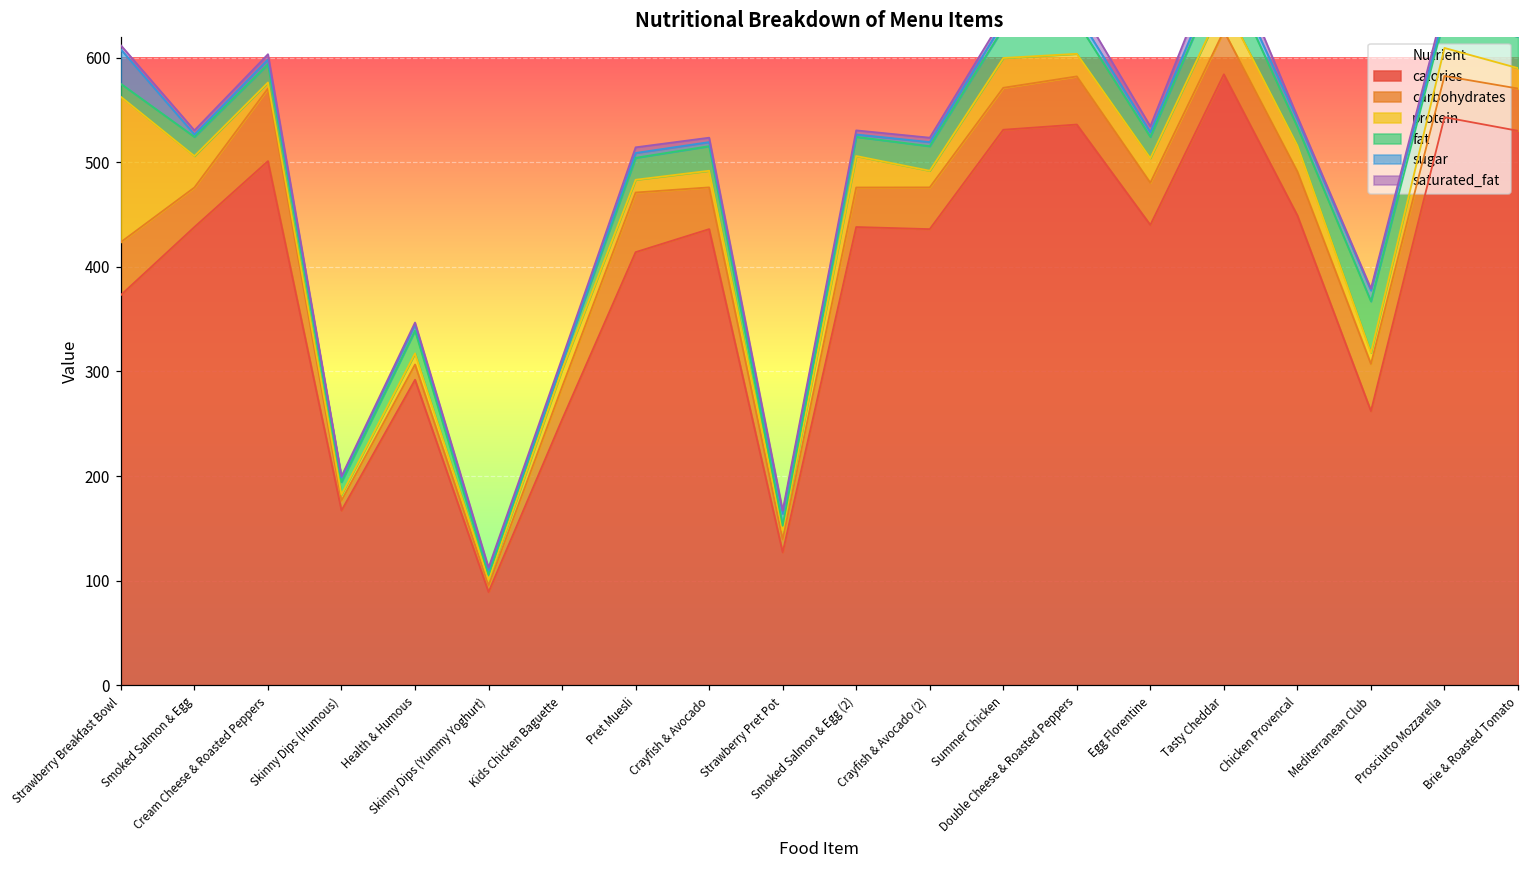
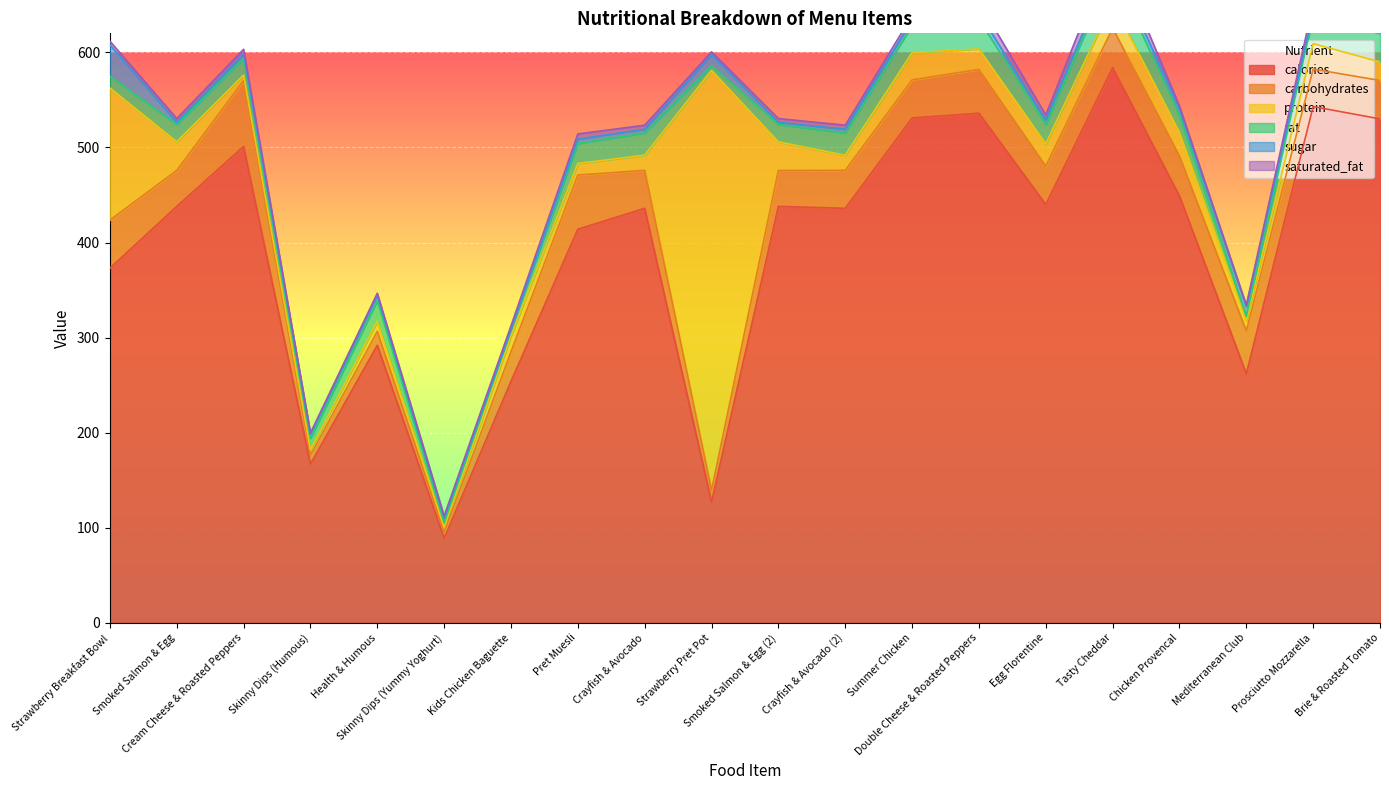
  {
    "protein": {
      "Strawberry Breakfast Bowl": 140,
      "Smoked Salmon & Egg": 30,
      "Cream Cheese & Roasted Peppers": 10,
      "Skinny Dips (Humous)": 10,
      "Health & Humous": 10,
      "Skinny Dips (Yummy Yoghurt)": 10,
      "Kids Chicken Baguette": 20,
      "Pret Muesli": 10,
      "Crayfish & Avocado": 20,
-     "Strawberry Pret Pot": 10,
+     "Strawberry Pret Pot": 440,
      "Smoked Salmon & Egg (2)": 30,
      "Crayfish & Avocado (2)": 20,
      "Summer Chicken": 30,
      "Double Cheese & Roasted Peppers": 20,
      "Egg Florentine": 20,
      "Chicken Provencal": 20,
      "Mediterranean Club": 10,
      "Brie & Roasted Tomato": 20
    },
    "fat": {
      "Strawberry Breakfast Bowl": 10,
      "Cream Cheese & Roasted Peppers": 20,
      "Skinny Dips (Humous)": 10,
      "Health & Humous": 20,
      "Skinny Dips (Yummy Yoghurt)": 0,
      "Pret Muesli": 20,
      "Crayfish & Avocado": 20,
      "Strawberry Pret Pot": 10,
      "Crayfish & Avocado (2)": 20,
      "Egg Florentine": 20,
      "Chicken Provencal": 20,
-     "Mediterranean Club": 50,
+     "Mediterranean Club": 0,
      "Brie & Roasted Tomato": 30
    },
    "sugar": {
      "Strawberry Breakfast Bowl": 30,
      "Cream Cheese & Roasted Peppers": 0,
      "Pret Muesli": 0,
      "Crayfish & Avocado": 0,
      "Strawberry Pret Pot": 10,
      "Crayfish & Avocado (2)": 0,
      "Egg Florentine": 0
    },
    "saturated_fat": {
      "Strawberry Breakfast Bowl": 0,
      "Smoked Salmon & Egg": 0,
      "Cream Cheese & Roasted Peppers": 10,
      "Kids Chicken Baguette": 0,
      "Pret Muesli": 10,
      "Crayfish & Avocado": 0,
      "Strawberry Pret Pot": 0,
      "Smoked Salmon & Egg (2)": 0,
      "Crayfish & Avocado (2)": 0,
      "Egg Florentine": 10
    }
  }
